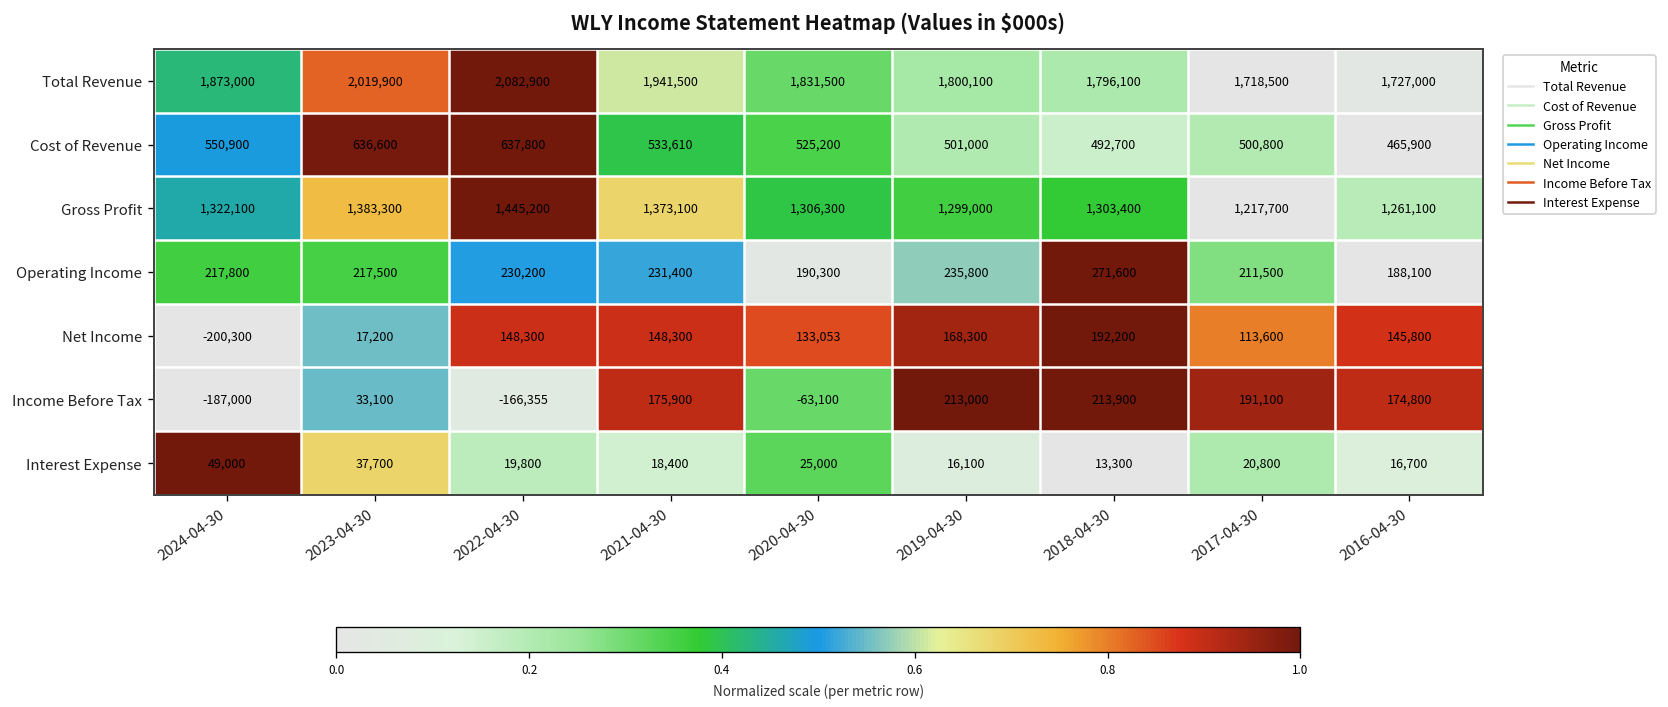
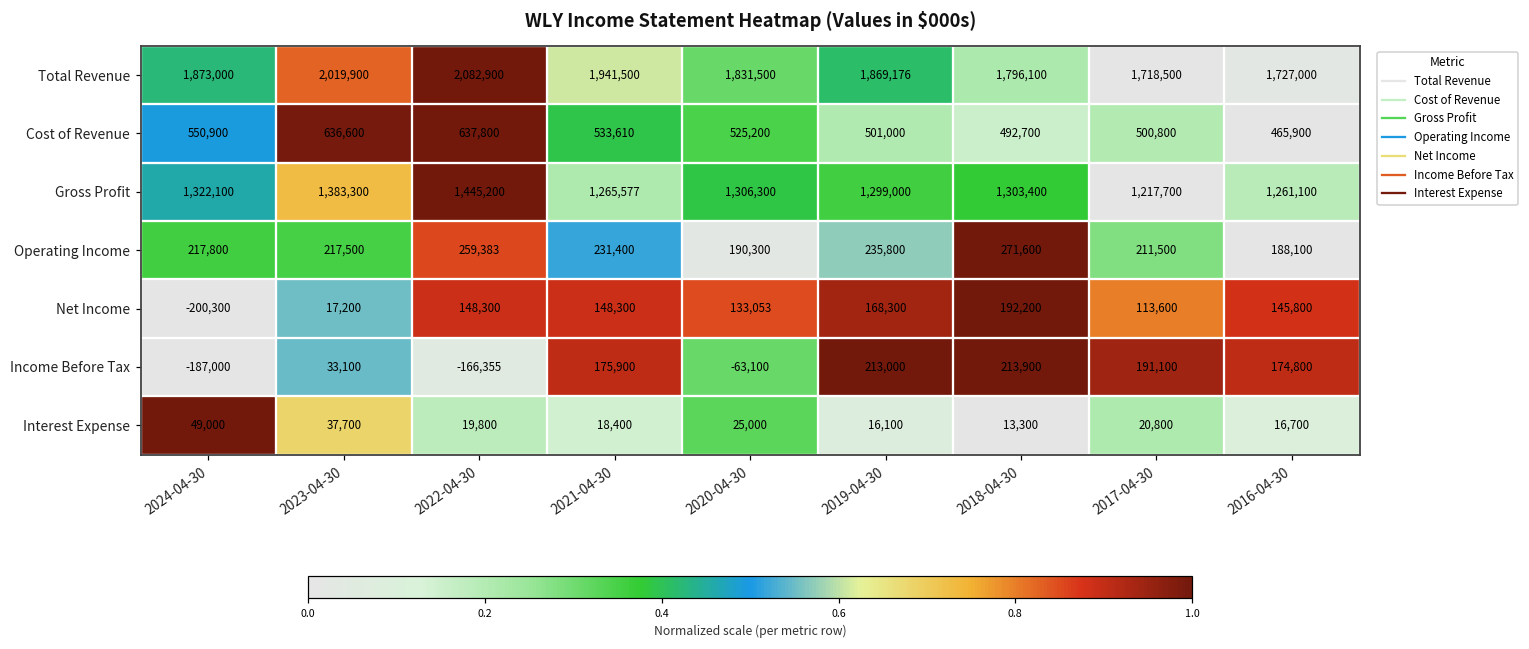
  {
    "Total Revenue": {
      "2024-04-30": "1,873,000",
      "2023-04-30": "2,019,900",
      "2022-04-30": "2,082,900",
      "2021-04-30": "1,941,500",
      "2020-04-30": "1,831,500",
-     "2019-04-30": "1,800,100",
+     "2019-04-30": "1,869,176",
      "2018-04-30": "1,796,100",
      "2017-04-30": "1,718,500",
      "2016-04-30": "1,727,000"
    },
    "Cost of Revenue": {
      "2024-04-30": "550,900",
      "2023-04-30": "636,600",
      "2022-04-30": "637,800",
      "2021-04-30": "533,610",
      "2020-04-30": "525,200",
      "2019-04-30": "501,000",
      "2018-04-30": "492,700",
      "2017-04-30": "500,800",
      "2016-04-30": "465,900"
    },
    "Gross Profit": {
      "2024-04-30": "1,322,100",
      "2023-04-30": "1,383,300",
      "2022-04-30": "1,445,200",
-     "2021-04-30": "1,373,100",
+     "2021-04-30": "1,265,577",
      "2020-04-30": "1,306,300",
      "2019-04-30": "1,299,000",
      "2018-04-30": "1,303,400",
      "2017-04-30": "1,217,700",
      "2016-04-30": "1,261,100"
    },
    "Operating Income": {
      "2024-04-30": "217,800",
      "2023-04-30": "217,500",
-     "2022-04-30": "230,200",
+     "2022-04-30": "259,383",
      "2021-04-30": "231,400",
      "2020-04-30": "190,300",
      "2019-04-30": "235,800",
      "2018-04-30": "271,600",
      "2017-04-30": "211,500",
      "2016-04-30": "188,100"
    },
    "Net Income": {
      "2024-04-30": "-200,300",
      "2023-04-30": "17,200",
      "2022-04-30": "148,300",
      "2021-04-30": "148,300",
      "2020-04-30": "133,053",
      "2019-04-30": "168,300",
      "2018-04-30": "192,200",
      "2017-04-30": "113,600",
      "2016-04-30": "145,800"
    },
    "Income Before Tax": {
      "2024-04-30": "-187,000",
      "2023-04-30": "33,100",
      "2022-04-30": "-166,355",
      "2021-04-30": "175,900",
      "2020-04-30": "-63,100",
      "2019-04-30": "213,000",
      "2018-04-30": "213,900",
      "2017-04-30": "191,100",
      "2016-04-30": "174,800"
    },
    "Interest Expense": {
      "2024-04-30": "49,000",
      "2023-04-30": "37,700",
      "2022-04-30": "19,800",
      "2021-04-30": "18,400",
      "2020-04-30": "25,000",
      "2019-04-30": "16,100",
      "2018-04-30": "13,300",
      "2017-04-30": "20,800",
      "2016-04-30": "16,700"
    }
  }
